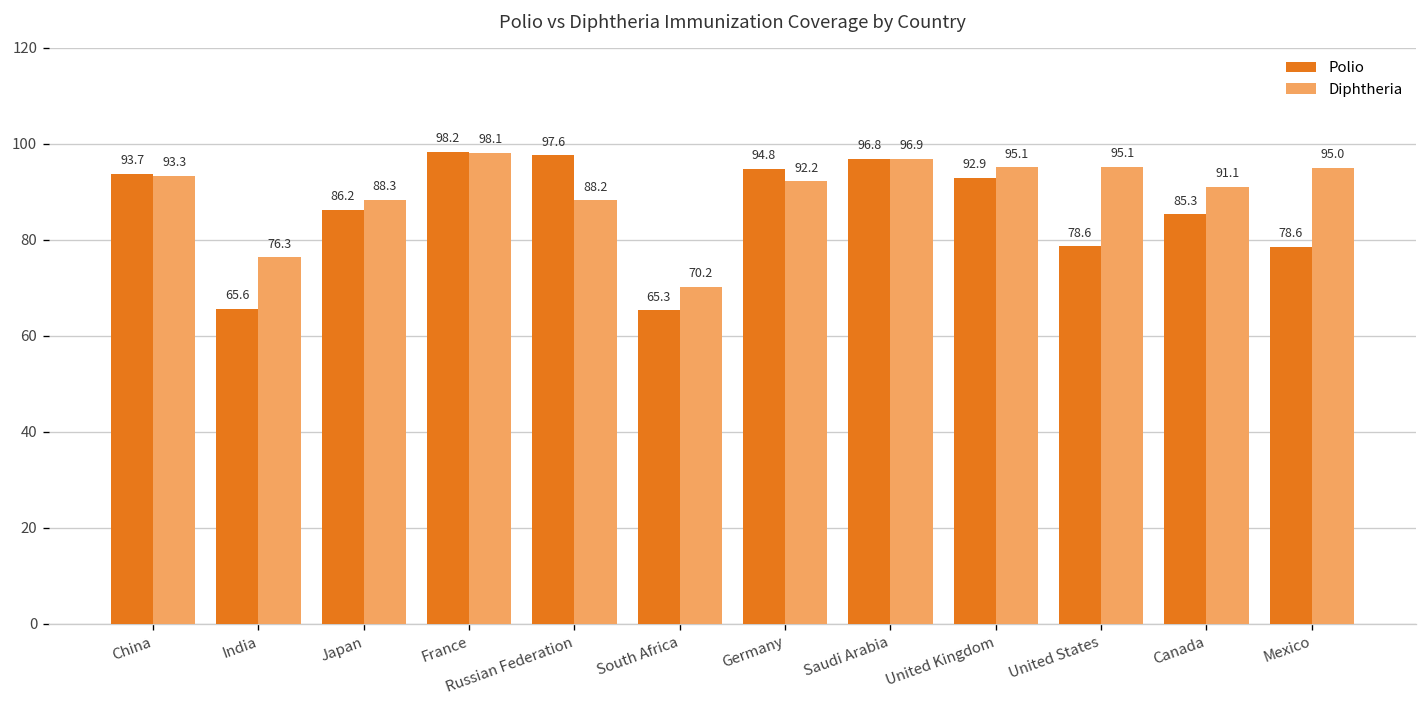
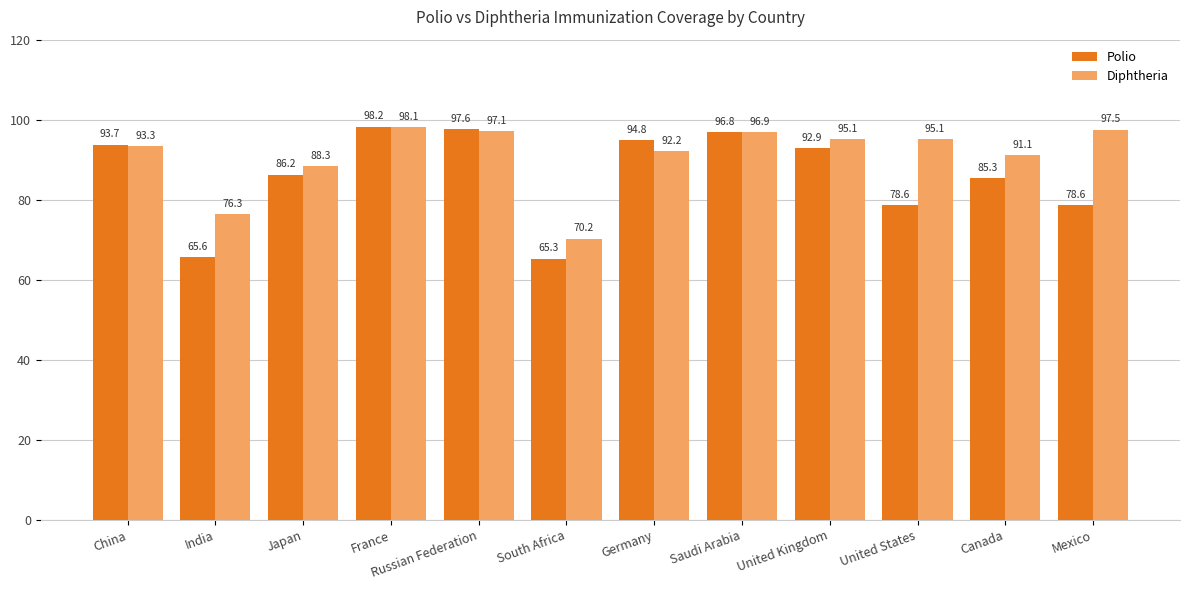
  {
    "Polio": {
      "China": 93.7,
      "India": 65.6,
      "Japan": 86.2,
      "France": 98.2,
      "Russian Federation": 97.6,
      "South Africa": 65.3,
      "Germany": 94.8,
      "Saudi Arabia": 96.8,
      "United Kingdom": 92.9,
      "United States": 78.6,
      "Canada": 85.3,
      "Mexico": 78.6
    },
    "Diphtheria": {
      "China": 93.3,
      "India": 76.3,
      "Japan": 88.3,
      "France": 98.1,
-     "Russian Federation": 88.2,
+     "Russian Federation": 97.1,
      "South Africa": 70.2,
      "Germany": 92.2,
      "Saudi Arabia": 96.9,
      "United Kingdom": 95.1,
      "United States": 95.1,
      "Canada": 91.1,
-     "Mexico": 95.0
+     "Mexico": 97.5
    }
  }
